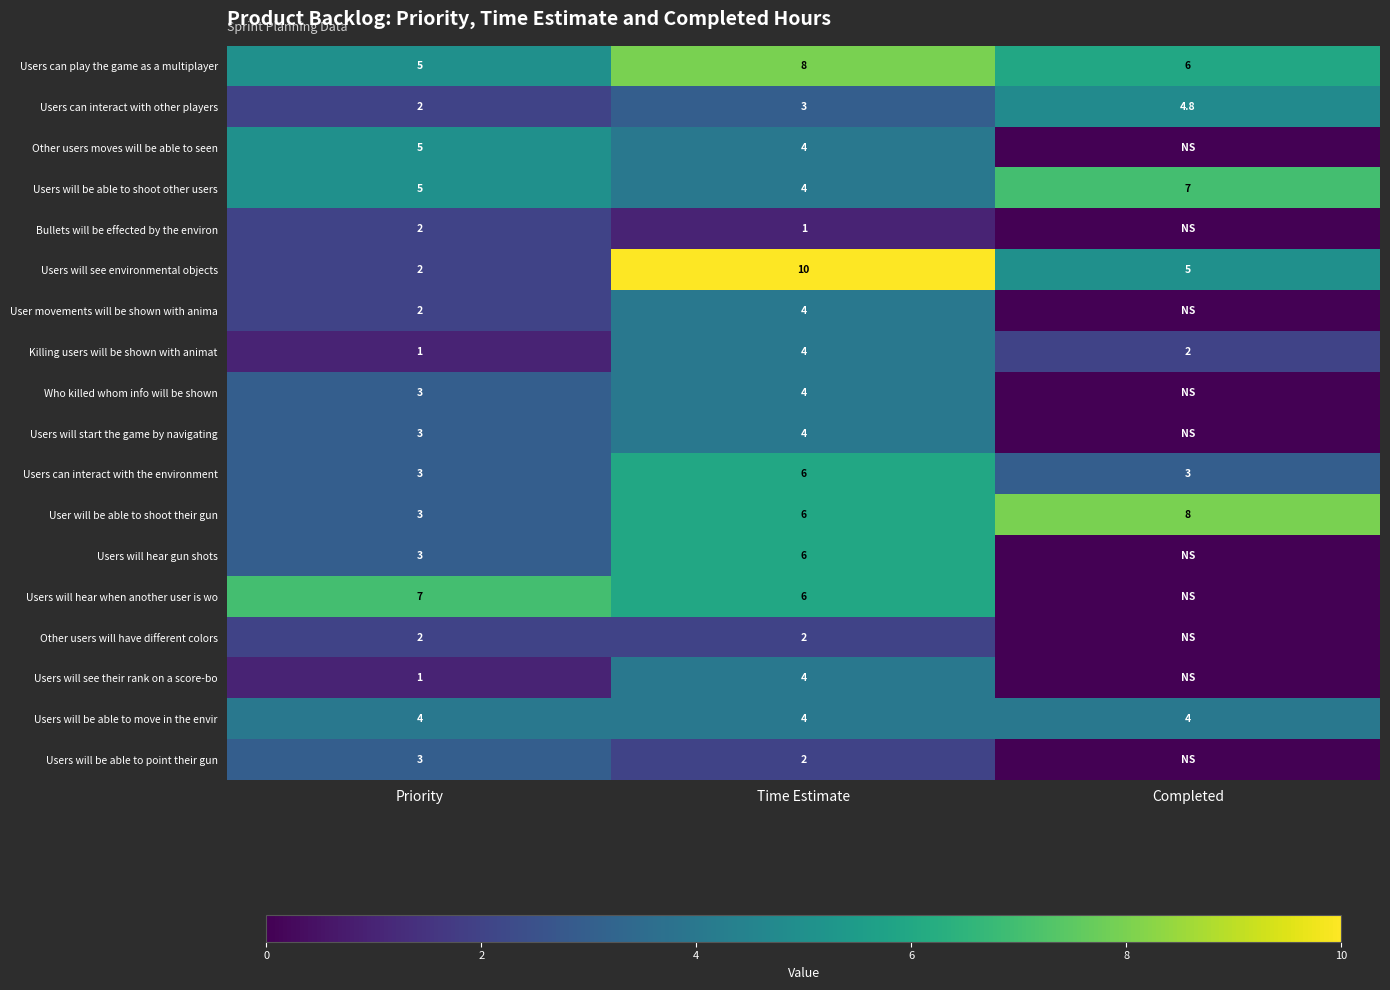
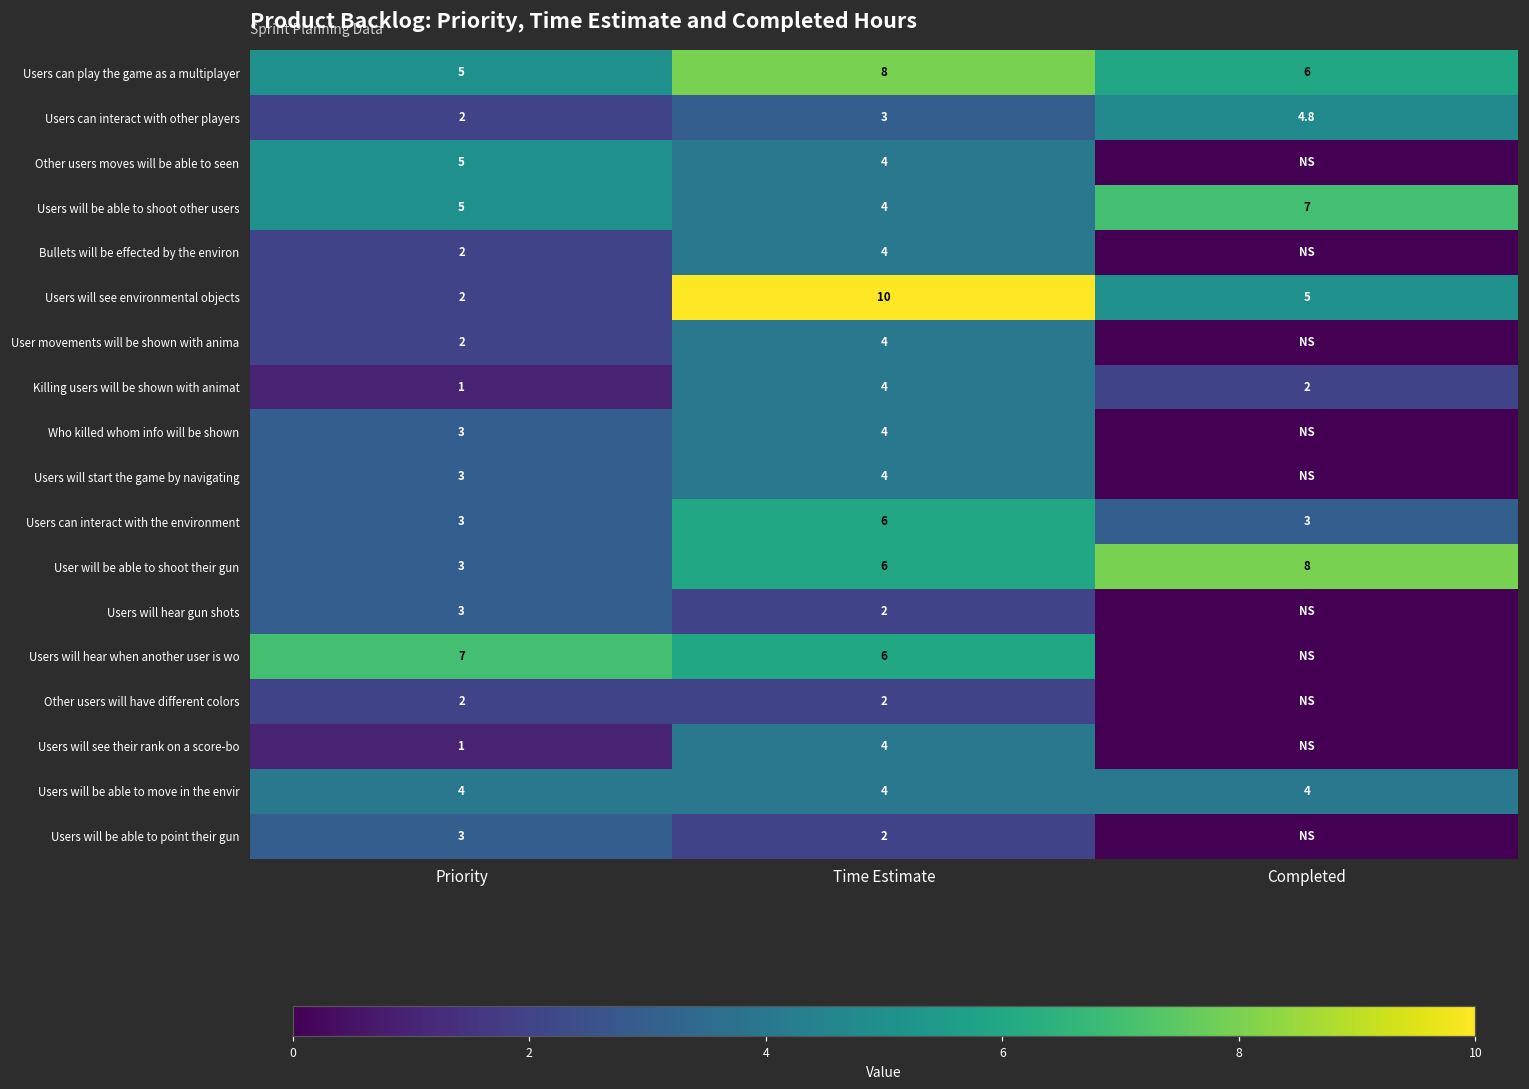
  {
    "Users can play the game as a multiplayer": {
      "Priority": 5,
      "Time Estimate": 8,
      "Completed": 6
    },
    "Users can interact with other players": {
      "Priority": 2,
      "Time Estimate": 3,
      "Completed": 4.8
    },
    "Other users moves will be able to seen": {
      "Priority": 5,
      "Time Estimate": 4
    },
    "Users will be able to shoot other users": {
      "Priority": 5,
      "Time Estimate": 4,
      "Completed": 7
    },
    "Bullets will be effected by the environ": {
      "Priority": 2,
-     "Time Estimate": 1
+     "Time Estimate": 4
    },
    "Users will see environmental objects": {
      "Priority": 2,
      "Time Estimate": 10,
      "Completed": 5
    },
    "User movements will be shown with anima": {
      "Priority": 2,
      "Time Estimate": 4
    },
    "Killing users will be shown with animat": {
      "Priority": 1,
      "Time Estimate": 4,
      "Completed": 2
    },
    "Who killed whom info will be shown": {
      "Priority": 3,
      "Time Estimate": 4
    },
    "Users will start the game by navigating": {
      "Priority": 3,
      "Time Estimate": 4
    },
    "Users can interact with the environment": {
      "Priority": 3,
      "Time Estimate": 6,
      "Completed": 3
    },
    "User will be able to shoot their gun": {
      "Priority": 3,
      "Time Estimate": 6,
      "Completed": 8
    },
    "Users will hear gun shots": {
      "Priority": 3,
-     "Time Estimate": 6
+     "Time Estimate": 2
    },
    "Users will hear when another user is wo": {
      "Priority": 7,
      "Time Estimate": 6
    },
    "Other users will have different colors": {
      "Priority": 2,
      "Time Estimate": 2
    },
    "Users will see their rank on a score-bo": {
      "Priority": 1,
      "Time Estimate": 4
    },
    "Users will be able to move in the envir": {
      "Priority": 4,
      "Time Estimate": 4,
      "Completed": 4
    },
    "Users will be able to point their gun": {
      "Priority": 3,
      "Time Estimate": 2
    }
  }
